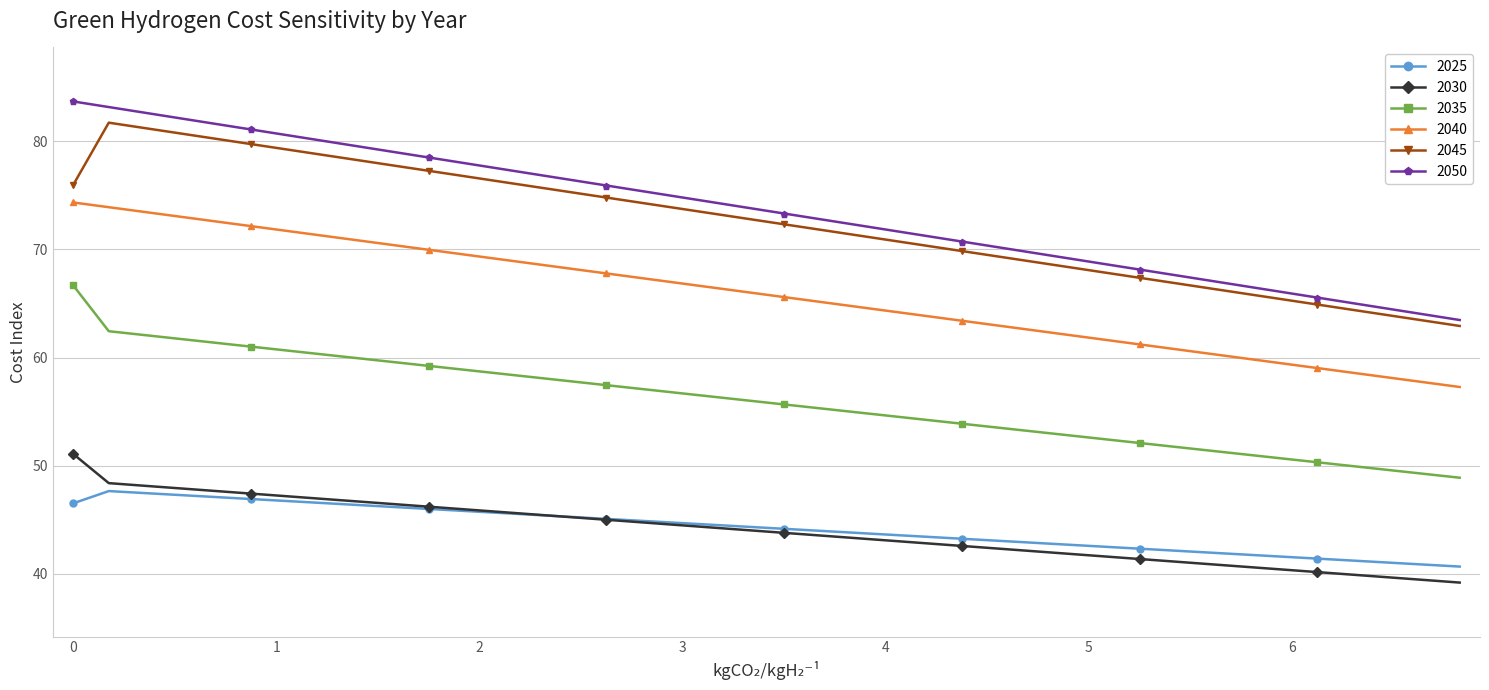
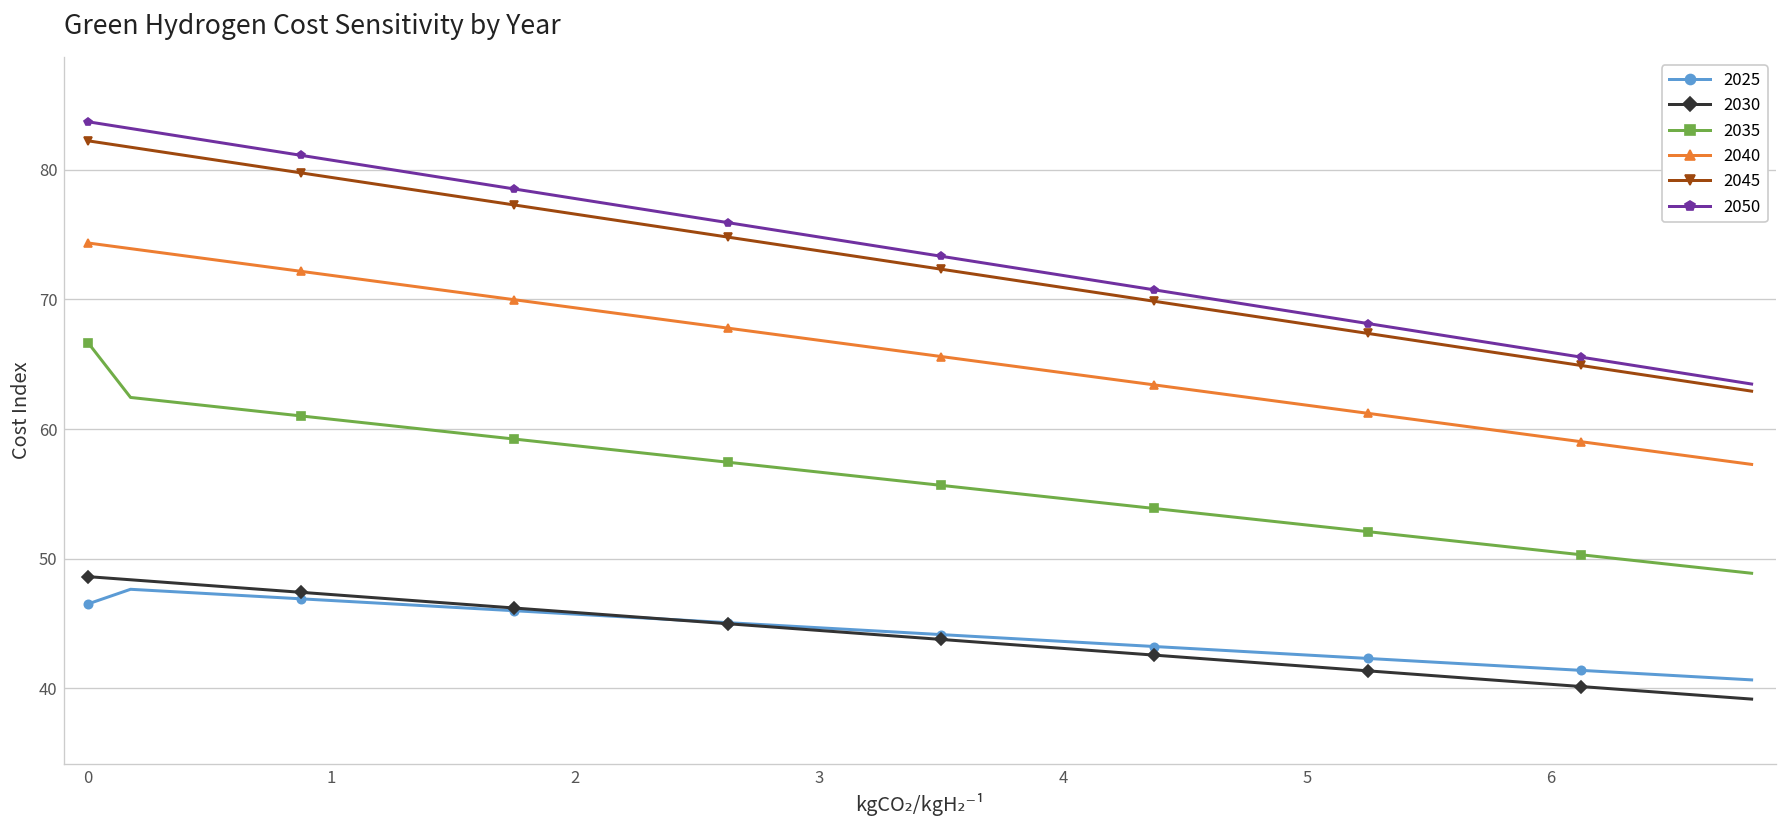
  {
    "2025": {
      "0": 46.5
    },
    "2030": {
-     "0": 51.1
+     "0": 48.6
    },
    "2035": {
      "0": 66.7
    },
    "2040": {
      "0": 74.4
    },
    "2045": {
-     "0": 76.0
+     "0": 82.2
    },
    "2050": {
      "0": 83.7
    }
  }
